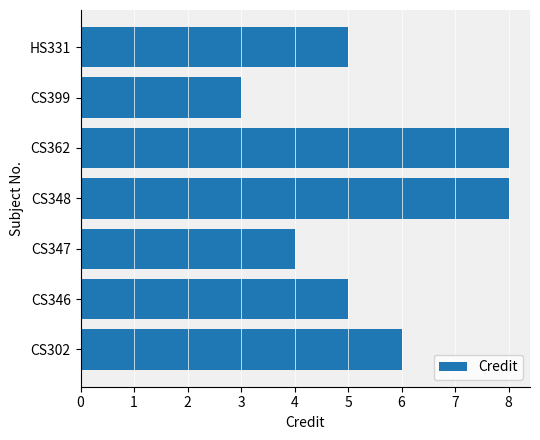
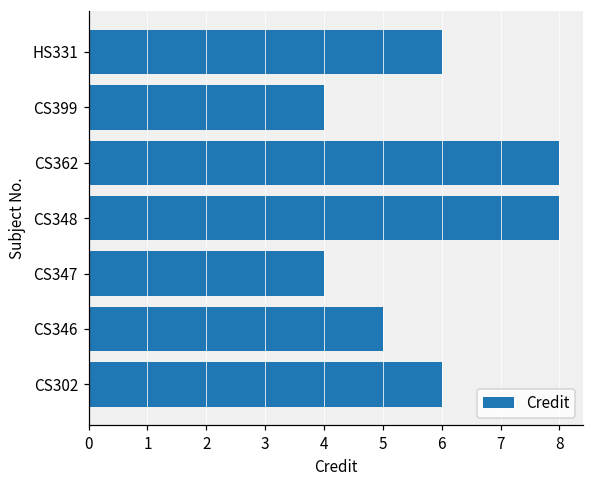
  {
-   "HS331": 5,
-   "CS399": 3,
+   "HS331": 6,
+   "CS399": 4,
    "CS362": 8,
    "CS348": 8,
    "CS347": 4,
    "CS346": 5,
    "CS302": 6
  }
